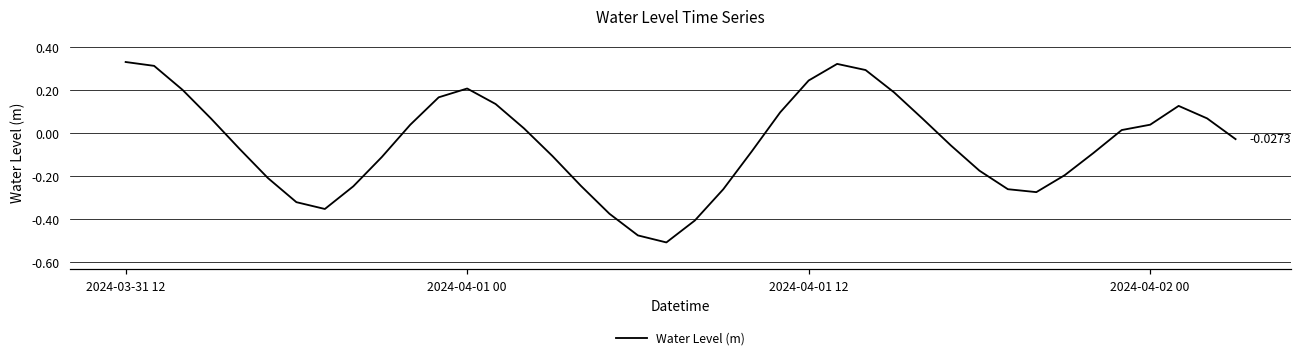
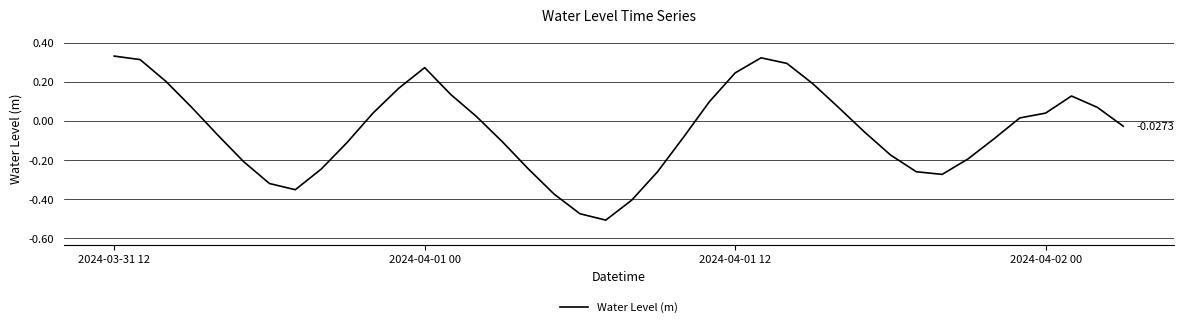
  {
    "2024-03-31 12": 0.33,
-   "2024-04-01 00": 0.21,
+   "2024-04-01 00": 0.27,
    "2024-04-01 12": 0.25,
    "2024-04-02 00": 0.04
  }
